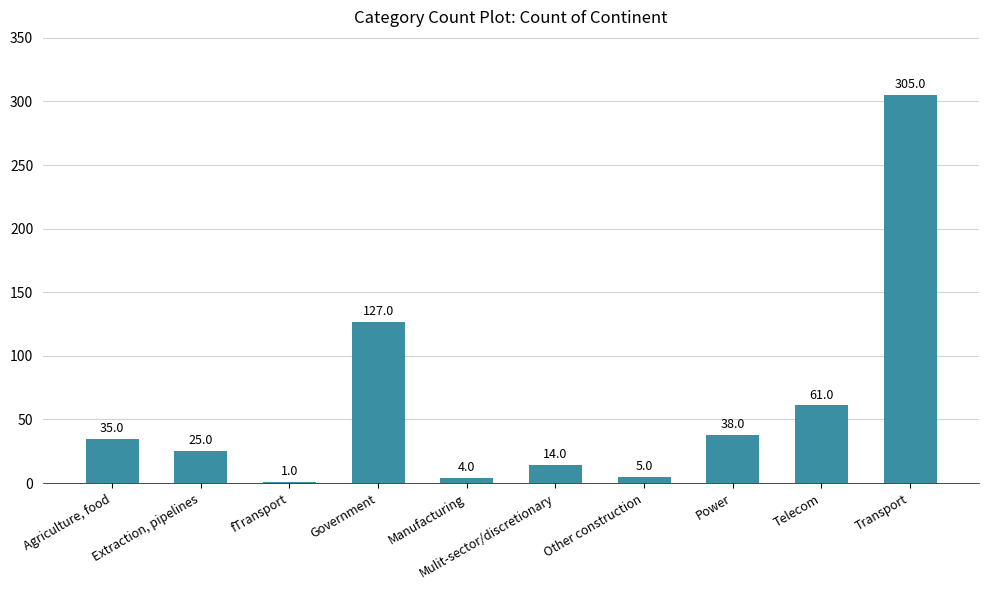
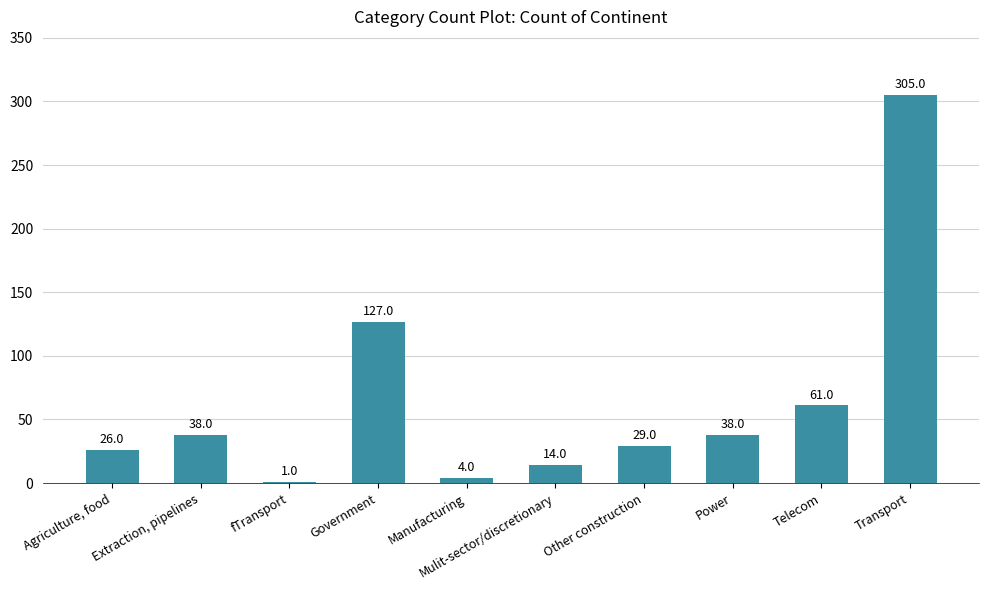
  {
-   "Agriculture, food": 35.0,
-   "Extraction, pipelines": 25.0,
+   "Agriculture, food": 26.0,
+   "Extraction, pipelines": 38.0,
    "fTransport": 1.0,
    "Government": 127.0,
    "Manufacturing": 4.0,
    "Mulit-sector/discretionary": 14.0,
-   "Other construction": 5.0,
+   "Other construction": 29.0,
    "Power": 38.0,
    "Telecom": 61.0,
    "Transport": 305.0
  }
